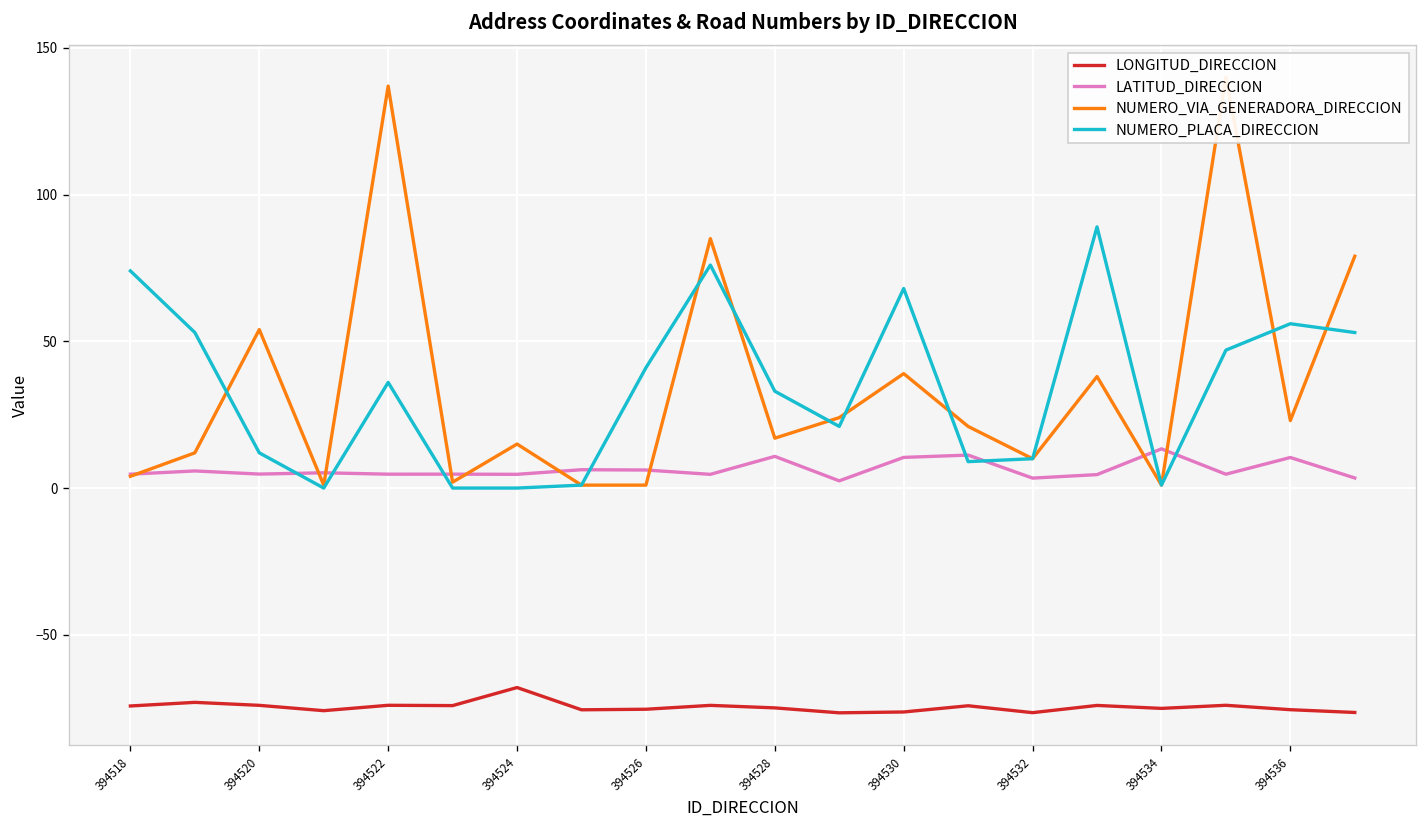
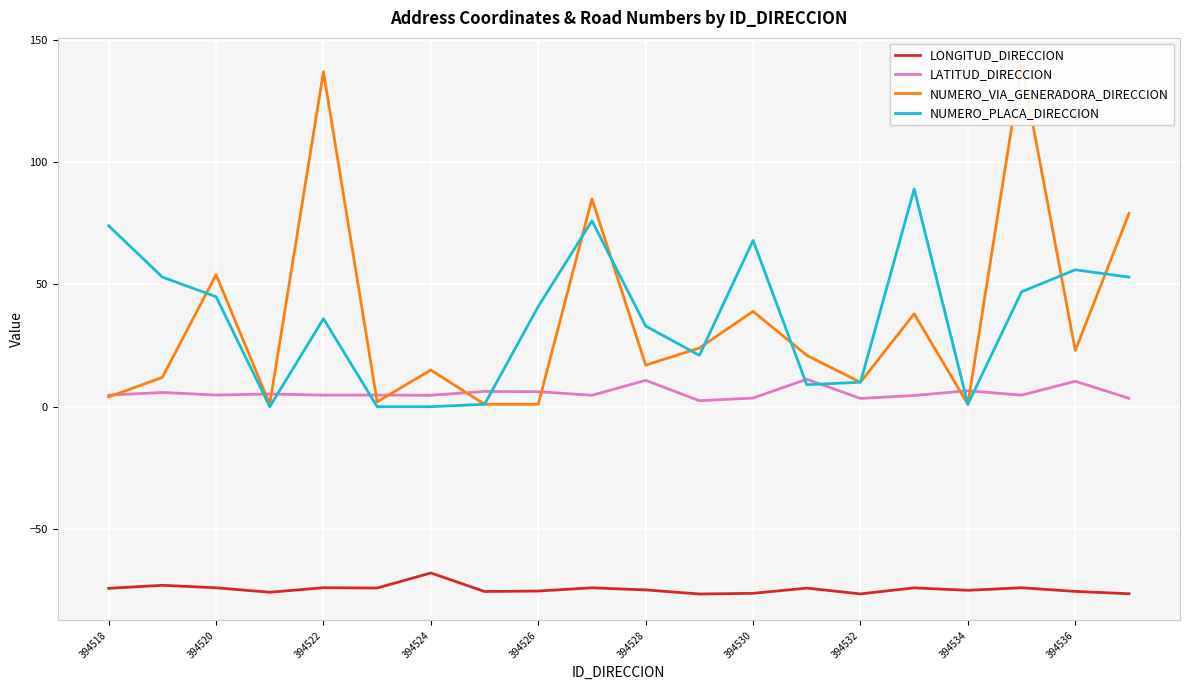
  {
    "LONGITUD_DIRECCION": {
      "394518": -74,
      "394520": -74,
      "394522": -74,
      "394524": -68,
      "394526": -75,
      "394528": -75,
      "394530": -76,
      "394532": -77,
      "394534": -75,
      "394536": -76
    },
    "LATITUD_DIRECCION": {
      "394520": 5,
      "394522": 5,
      "394524": 5,
      "394526": 6,
      "394528": 11,
-     "394530": 10,
+     "394530": 4,
      "394532": 3,
-     "394534": 13,
+     "394534": 7,
      "394536": 10
    },
    "NUMERO_VIA_GENERADORA_DIRECCION": {
      "394520": 54,
      "394522": 137,
      "394524": 15,
      "394526": 1,
      "394528": 17,
      "394530": 39,
      "394536": 23
    },
    "NUMERO_PLACA_DIRECCION": {
      "394518": 74,
-     "394520": 12,
+     "394520": 45,
      "394522": 36,
      "394524": 0,
      "394526": 41,
      "394528": 33,
      "394530": 68,
      "394536": 56
    }
  }
